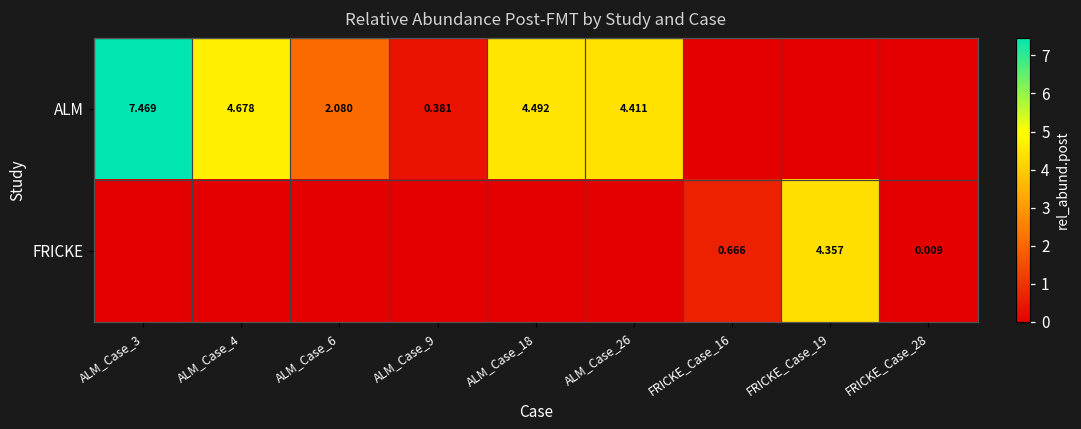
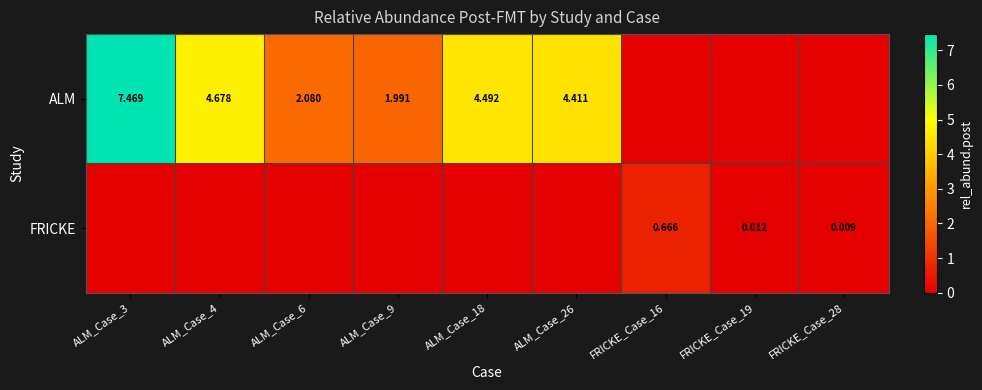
  {
    "ALM": {
      "ALM_Case_3": 7.469,
      "ALM_Case_4": 4.678,
      "ALM_Case_6": 2.080,
-     "ALM_Case_9": 0.381,
+     "ALM_Case_9": 1.991,
      "ALM_Case_18": 4.492,
      "ALM_Case_26": 4.411
    },
    "FRICKE": {
      "FRICKE_Case_16": 0.666,
-     "FRICKE_Case_19": 4.357,
+     "FRICKE_Case_19": 0.012,
      "FRICKE_Case_28": 0.009
    }
  }
